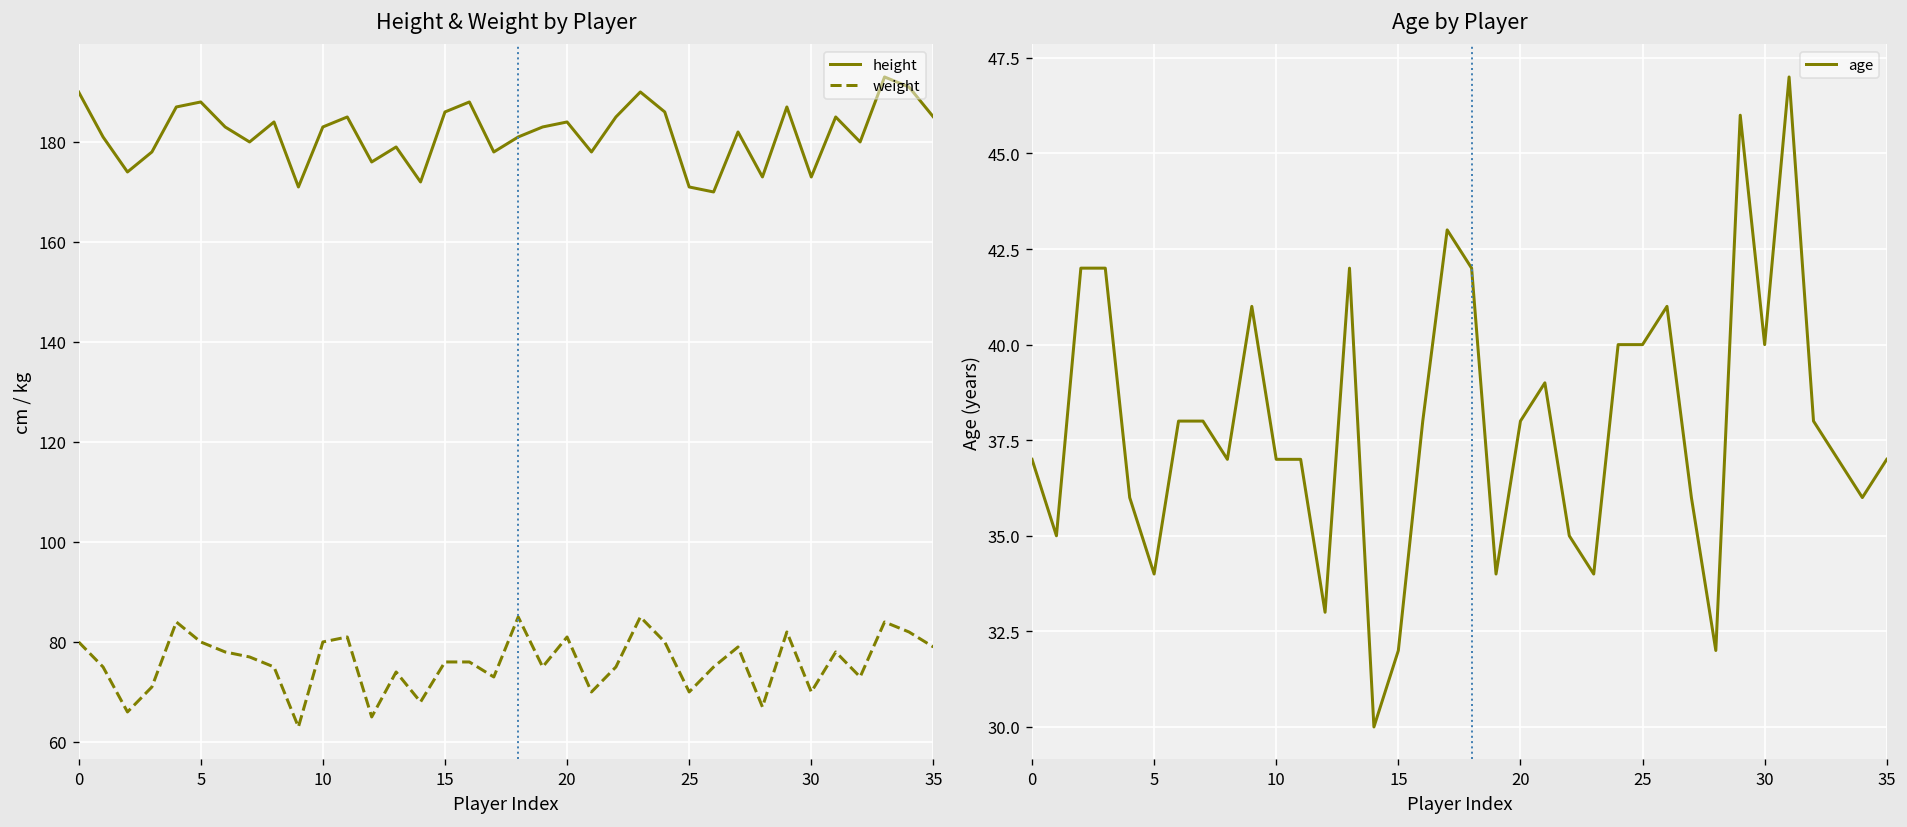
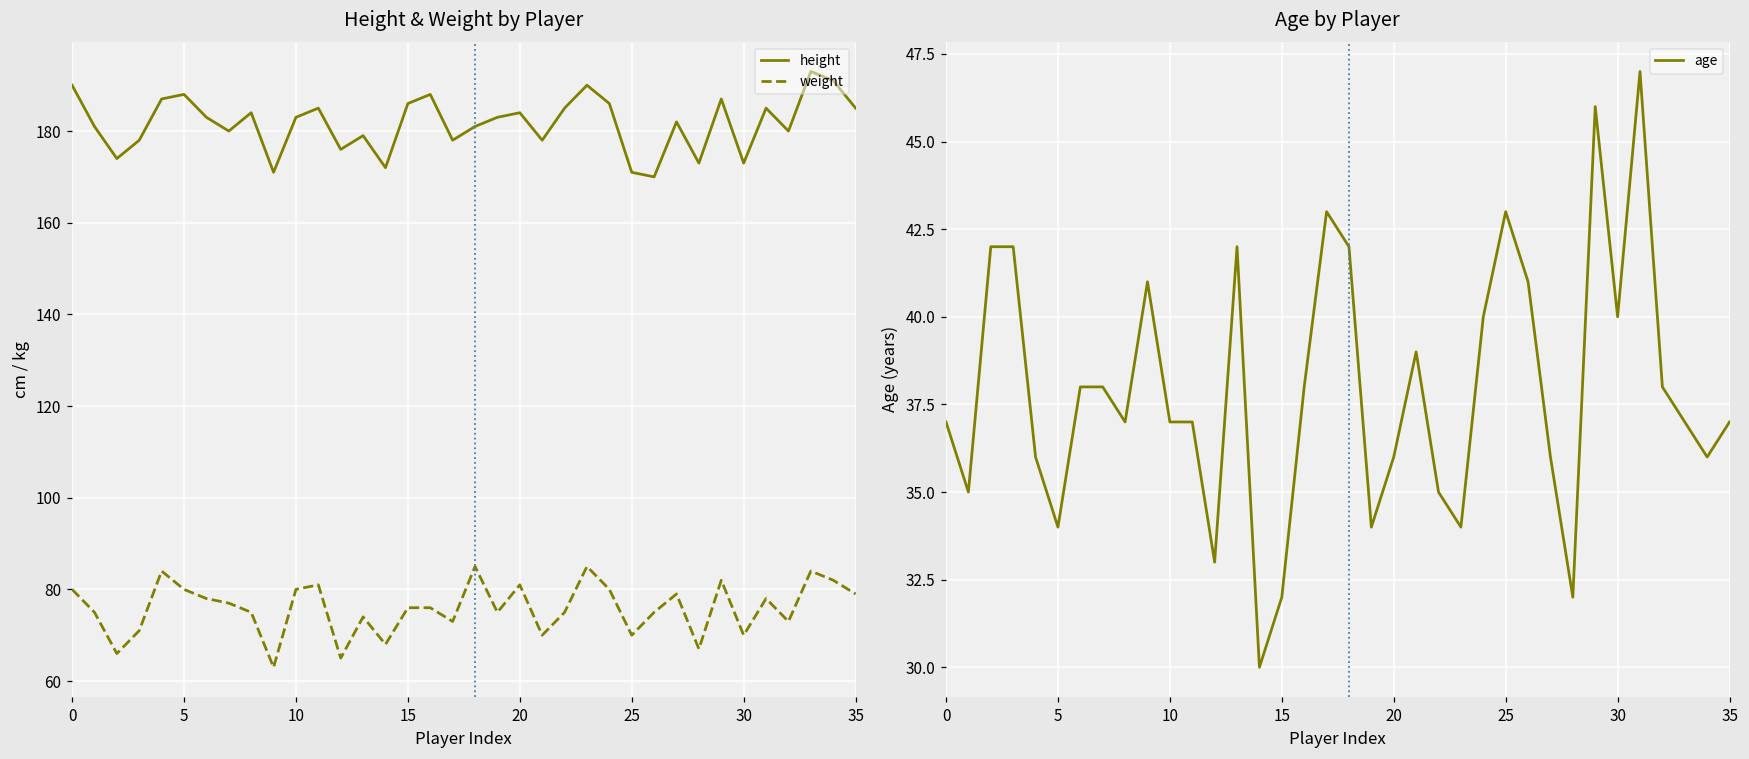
  {
    "Age by Player": {
      "0": 37,
      "5": 34,
      "10": 37,
      "15": 32,
-     "20": 38,
-     "25": 40,
+     "20": 36,
+     "25": 43,
      "30": 40,
      "35": 37
    }
  }
